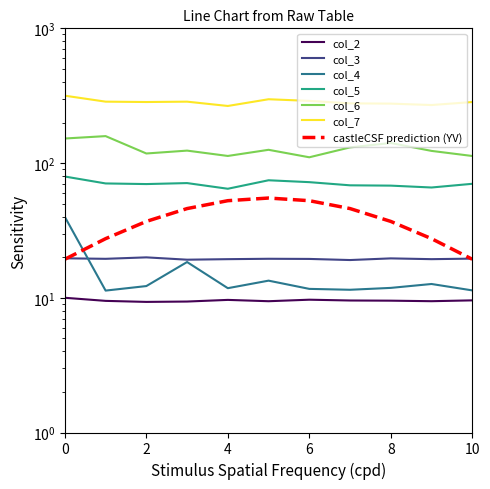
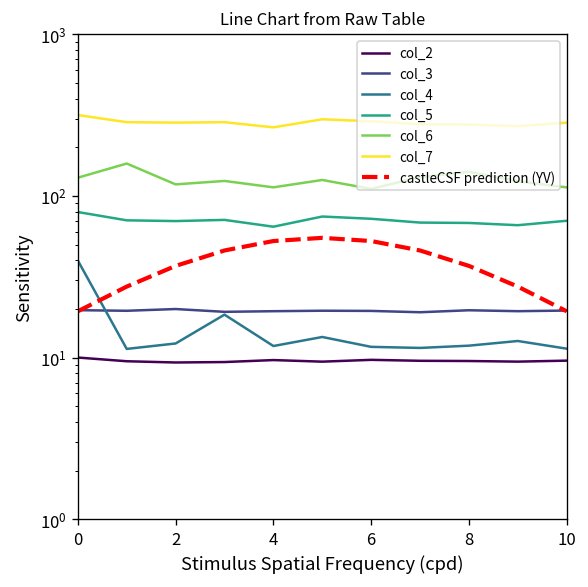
  {
    "col_2": {
      "0": 10,
      "2": 9,
      "4": 10,
      "6": 10,
      "8": 10,
      "10": 10
    },
    "col_6": {
-     "0": 150,
+     "0": 130,
      "2": 120,
      "4": 110,
      "6": 110,
      "10": 110
    },
    "col_7": {
      "0": 320,
      "2": 280,
      "4": 270,
      "10": 280
    },
    "castleCSF prediction (YV)": {
      "2": 37,
      "4": 53,
      "6": 53,
      "8": 37
    }
  }
